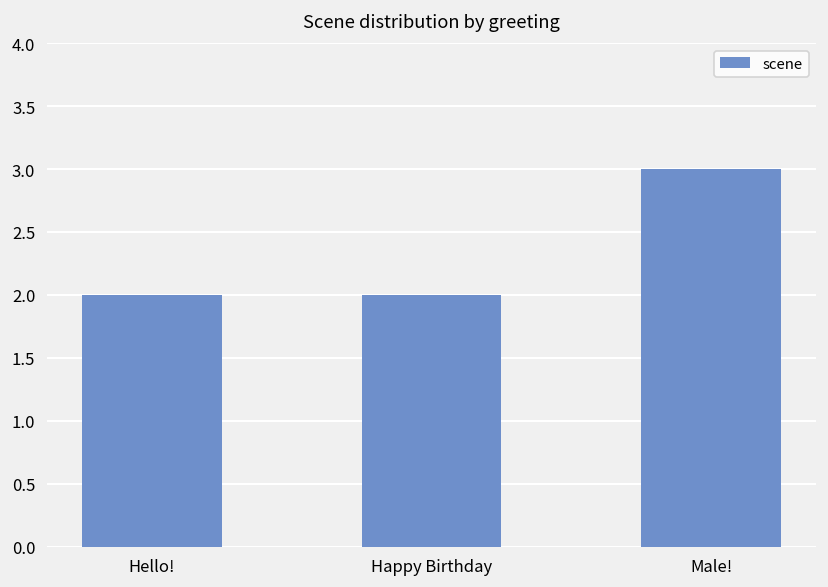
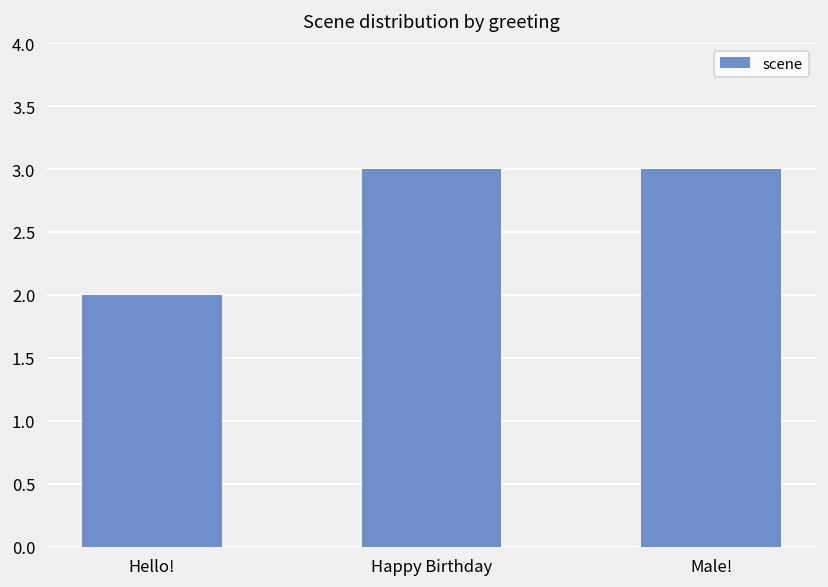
  {
    "Hello!": 2,
-   "Happy Birthday": 2,
+   "Happy Birthday": 3,
    "Male!": 3
  }
